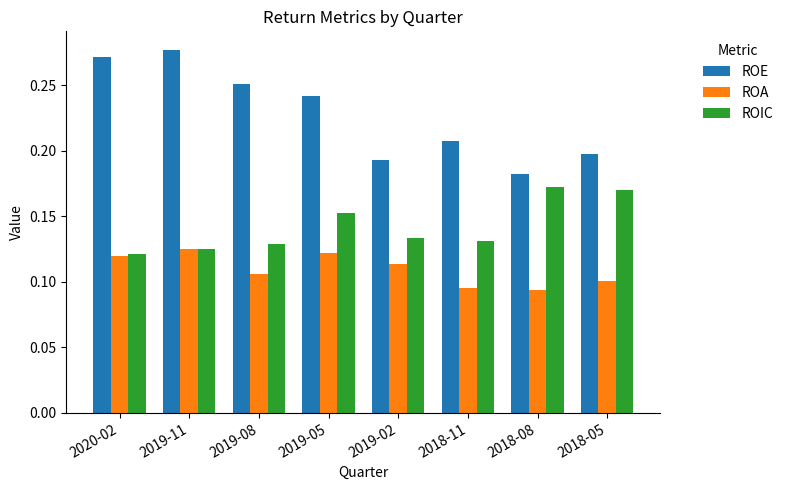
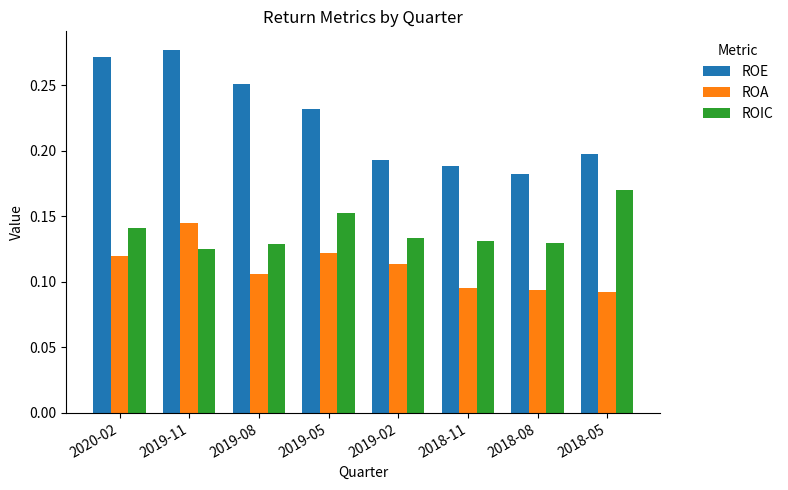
  {
    "ROE": {
      "2020-02": 0.272,
      "2019-11": 0.277,
      "2019-08": 0.251,
-     "2019-05": 0.242,
+     "2019-05": 0.232,
      "2019-02": 0.193,
-     "2018-11": 0.208,
+     "2018-11": 0.188,
      "2018-08": 0.182,
      "2018-05": 0.198
    },
    "ROA": {
      "2020-02": 0.120,
-     "2019-11": 0.125,
+     "2019-11": 0.145,
      "2019-08": 0.106,
      "2019-05": 0.122,
      "2019-02": 0.114,
      "2018-11": 0.096,
      "2018-08": 0.094,
-     "2018-05": 0.101
+     "2018-05": 0.092
    },
    "ROIC": {
-     "2020-02": 0.122,
+     "2020-02": 0.141,
      "2019-11": 0.125,
      "2019-08": 0.129,
      "2019-05": 0.153,
      "2019-02": 0.134,
      "2018-11": 0.132,
-     "2018-08": 0.172,
+     "2018-08": 0.130,
      "2018-05": 0.170
    }
  }
